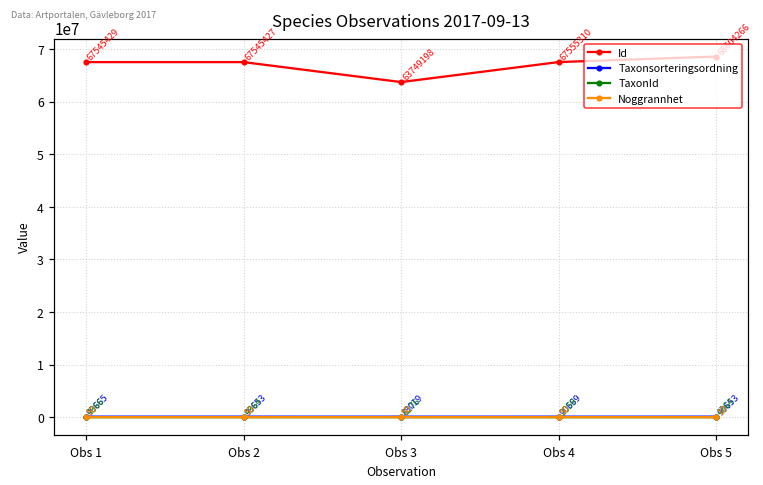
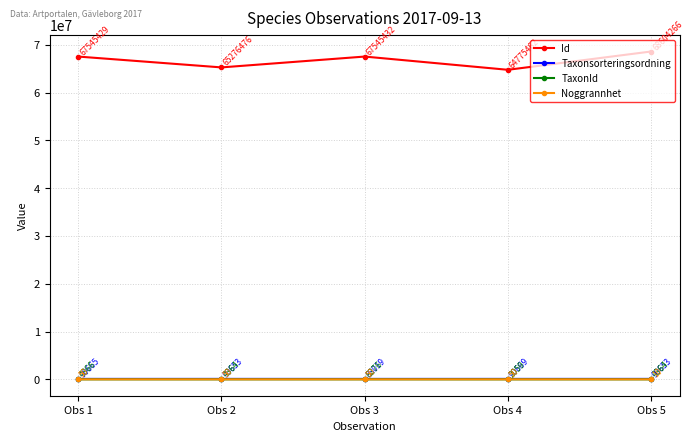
  {
    "Id": {
      "Obs 1": 67545429,
-     "Obs 2": 67545427,
-     "Obs 3": 63749198,
-     "Obs 4": 68000000
+     "Obs 2": 65276476,
+     "Obs 3": 67545432,
+     "Obs 4": 65000000
    }
  }
